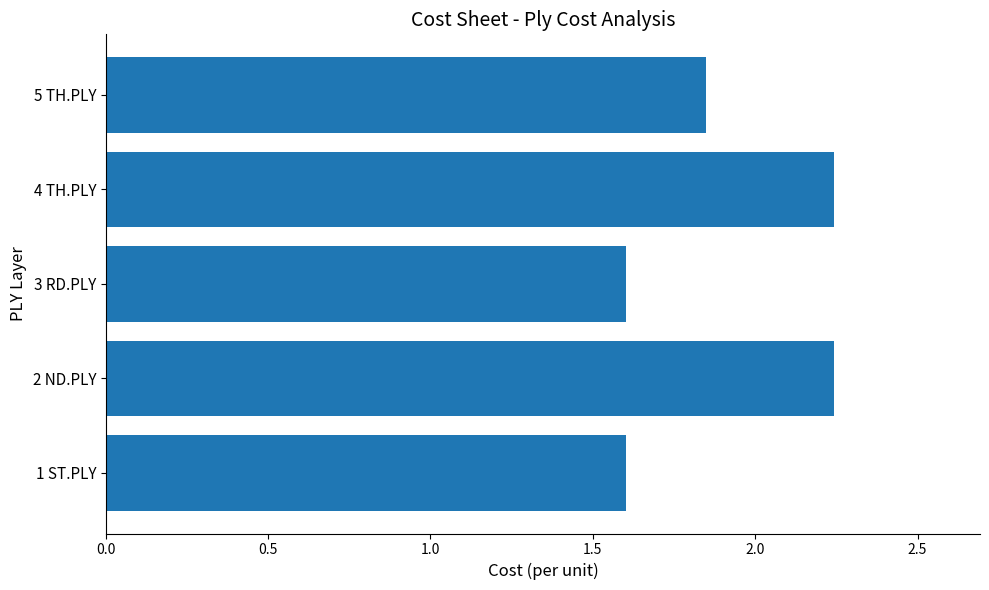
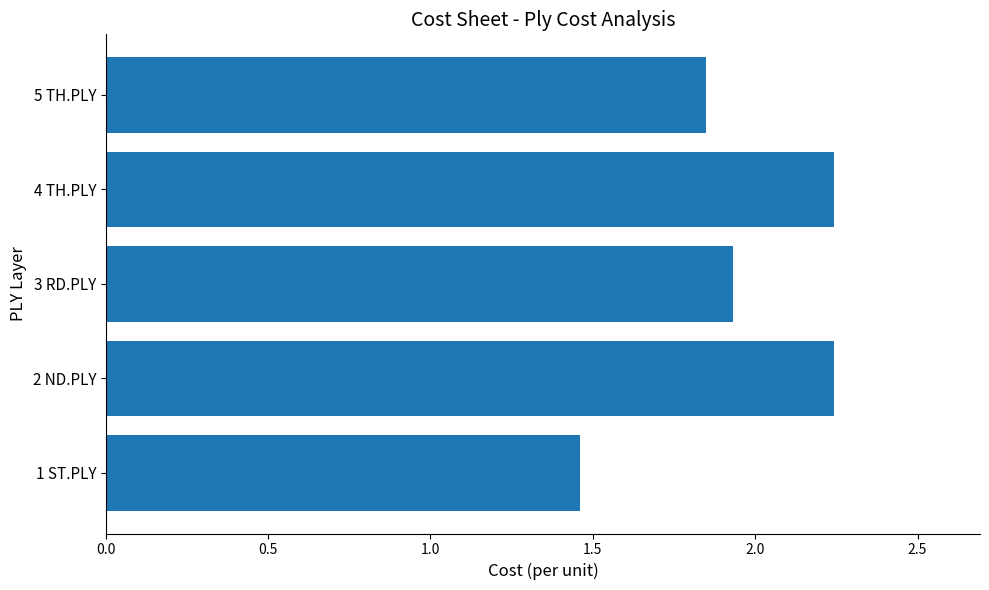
  {
    "5 TH.PLY": 1.85,
    "4 TH.PLY": 2.24,
-   "3 RD.PLY": 1.60,
+   "3 RD.PLY": 1.93,
    "2 ND.PLY": 2.24,
-   "1 ST.PLY": 1.60
+   "1 ST.PLY": 1.46
  }
